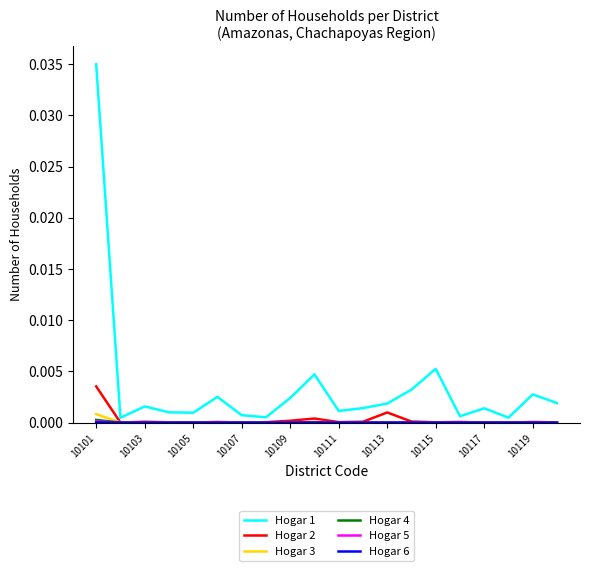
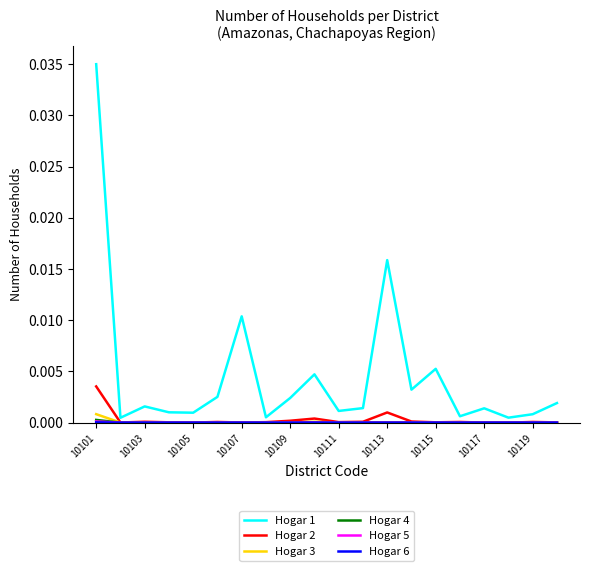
  {
    "Hogar 1": {
      "10101": 0.0350,
      "10103": 0.0016,
      "10105": 0.0010,
-     "10107": 0.0007,
+     "10107": 0.0104,
      "10109": 0.0024,
      "10111": 0.0011,
-     "10113": 0.0019,
+     "10113": 0.0159,
      "10115": 0.0053,
      "10117": 0.0014,
-     "10119": 0.0028
+     "10119": 0.0008
    },
    "Hogar 2": {
      "10101": 0.0035,
      "10113": 0.0010
    },
    "Hogar 3": {
      "10101": 0.0008
    }
  }
